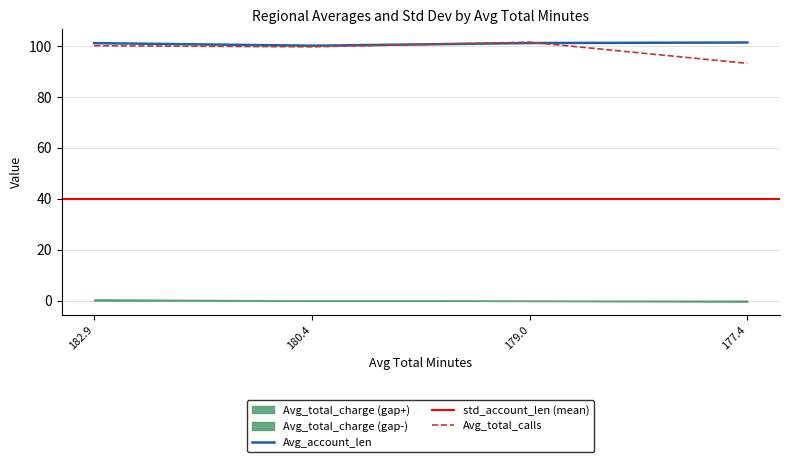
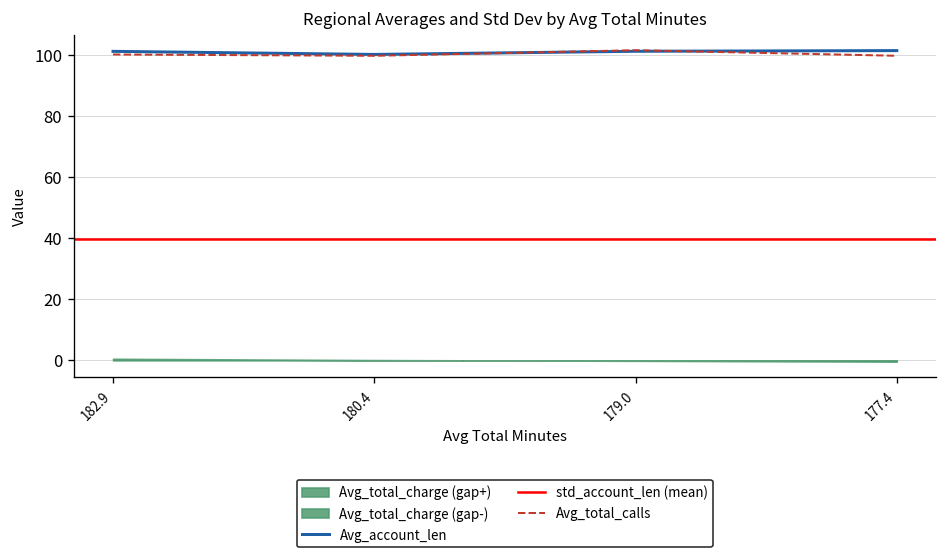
  {
    "Avg_account_len": {
      "182.9": 101,
      "177.4": 101
    },
    "Avg_total_calls": {
      "182.9": 100,
-     "177.4": 93
+     "177.4": 100
    }
  }
